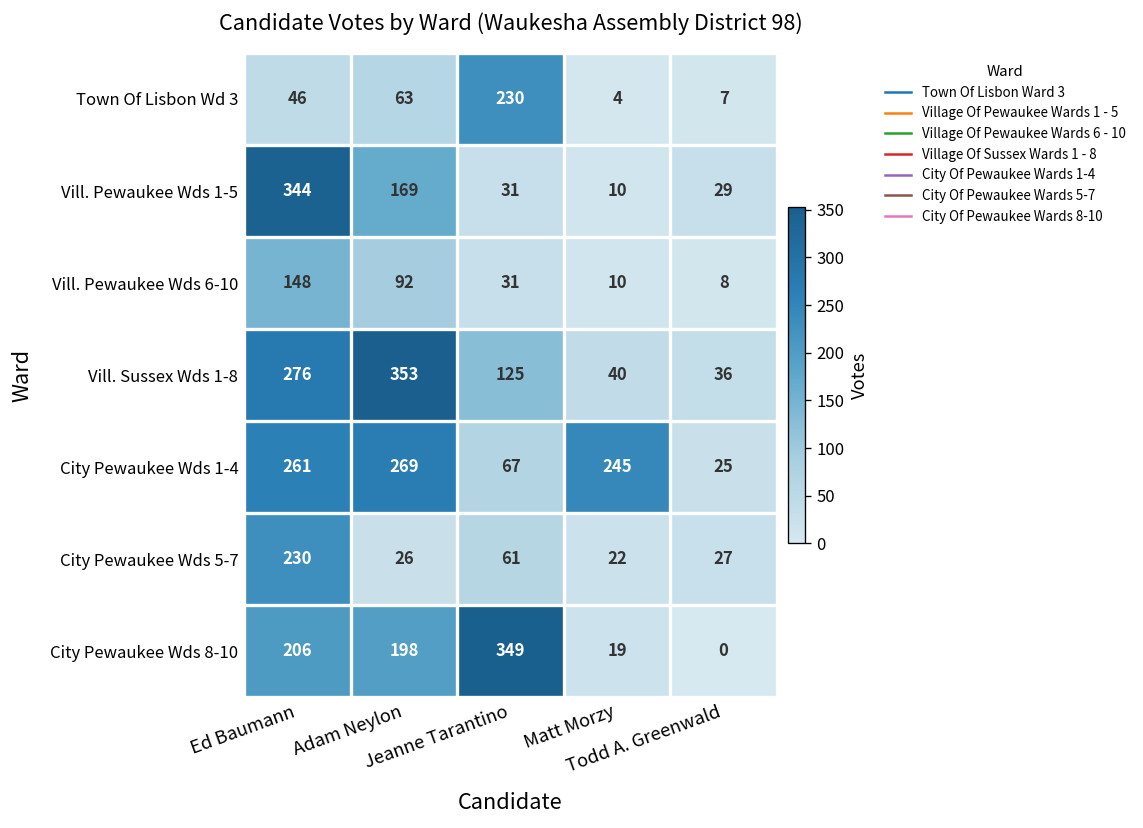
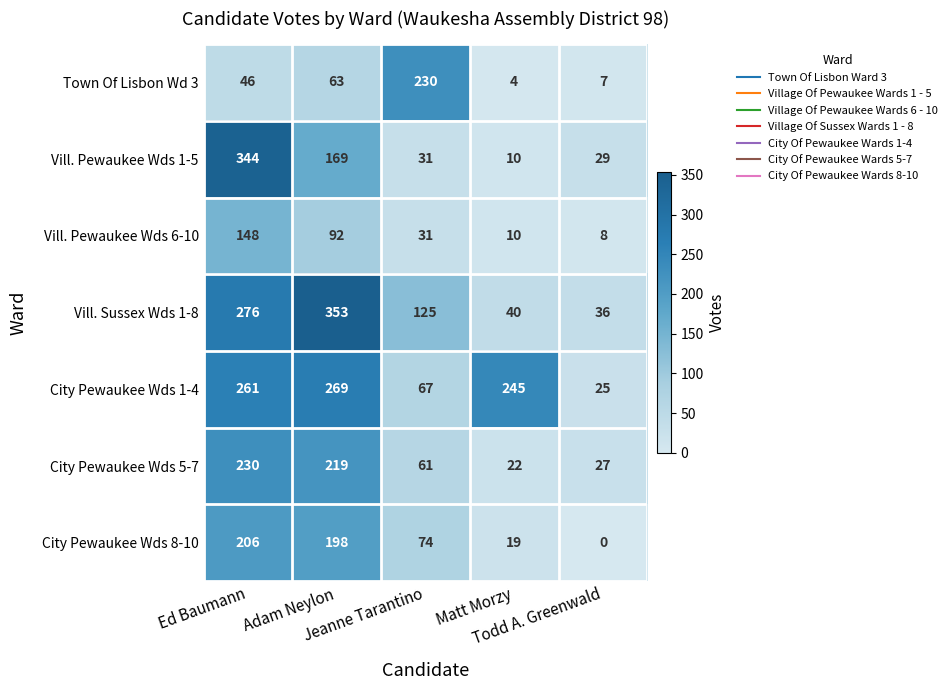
  {
    "Town Of Lisbon Wd 3": {
      "Ed Baumann": 46,
      "Adam Neylon": 63,
      "Jeanne Tarantino": 230,
      "Matt Morzy": 4,
      "Todd A. Greenwald": 7
    },
    "Vill. Pewaukee Wds 1-5": {
      "Ed Baumann": 344,
      "Adam Neylon": 169,
      "Jeanne Tarantino": 31,
      "Matt Morzy": 10,
      "Todd A. Greenwald": 29
    },
    "Vill. Pewaukee Wds 6-10": {
      "Ed Baumann": 148,
      "Adam Neylon": 92,
      "Jeanne Tarantino": 31,
      "Matt Morzy": 10,
      "Todd A. Greenwald": 8
    },
    "Vill. Sussex Wds 1-8": {
      "Ed Baumann": 276,
      "Adam Neylon": 353,
      "Jeanne Tarantino": 125,
      "Matt Morzy": 40,
      "Todd A. Greenwald": 36
    },
    "City Pewaukee Wds 1-4": {
      "Ed Baumann": 261,
      "Adam Neylon": 269,
      "Jeanne Tarantino": 67,
      "Matt Morzy": 245,
      "Todd A. Greenwald": 25
    },
    "City Pewaukee Wds 5-7": {
      "Ed Baumann": 230,
-     "Adam Neylon": 26,
+     "Adam Neylon": 219,
      "Jeanne Tarantino": 61,
      "Matt Morzy": 22,
      "Todd A. Greenwald": 27
    },
    "City Pewaukee Wds 8-10": {
      "Ed Baumann": 206,
      "Adam Neylon": 198,
-     "Jeanne Tarantino": 349,
+     "Jeanne Tarantino": 74,
      "Matt Morzy": 19,
      "Todd A. Greenwald": 0
    }
  }
